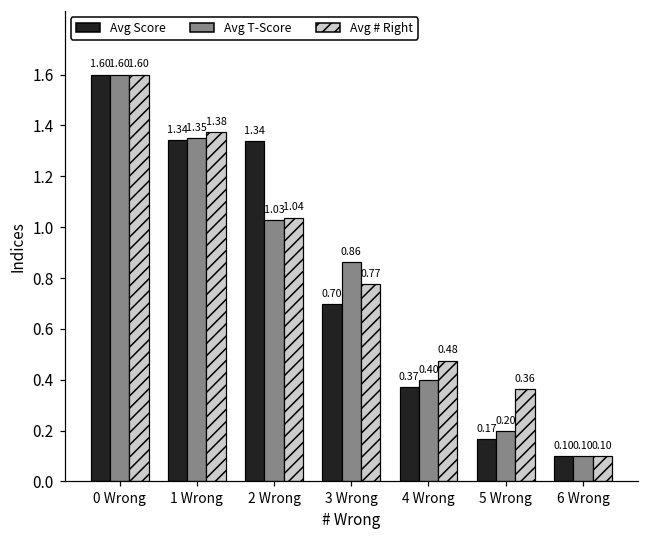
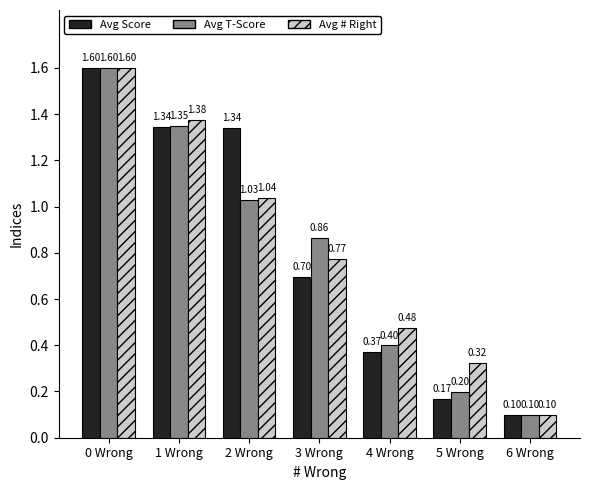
  {
    "Avg Score": {
      "0 Wrong": 1.60,
      "1 Wrong": 1.34,
      "2 Wrong": 1.34,
      "3 Wrong": 0.70,
      "4 Wrong": 0.37,
      "5 Wrong": 0.17,
      "6 Wrong": 0.10
    },
    "Avg T-Score": {
      "0 Wrong": 1.60,
      "1 Wrong": 1.35,
      "2 Wrong": 1.03,
      "3 Wrong": 0.86,
      "4 Wrong": 0.40,
      "5 Wrong": 0.20,
      "6 Wrong": 0.10
    },
    "Avg # Right": {
      "0 Wrong": 1.60,
      "1 Wrong": 1.38,
      "2 Wrong": 1.04,
      "3 Wrong": 0.77,
      "4 Wrong": 0.48,
-     "5 Wrong": 0.36,
+     "5 Wrong": 0.32,
      "6 Wrong": 0.10
    }
  }
